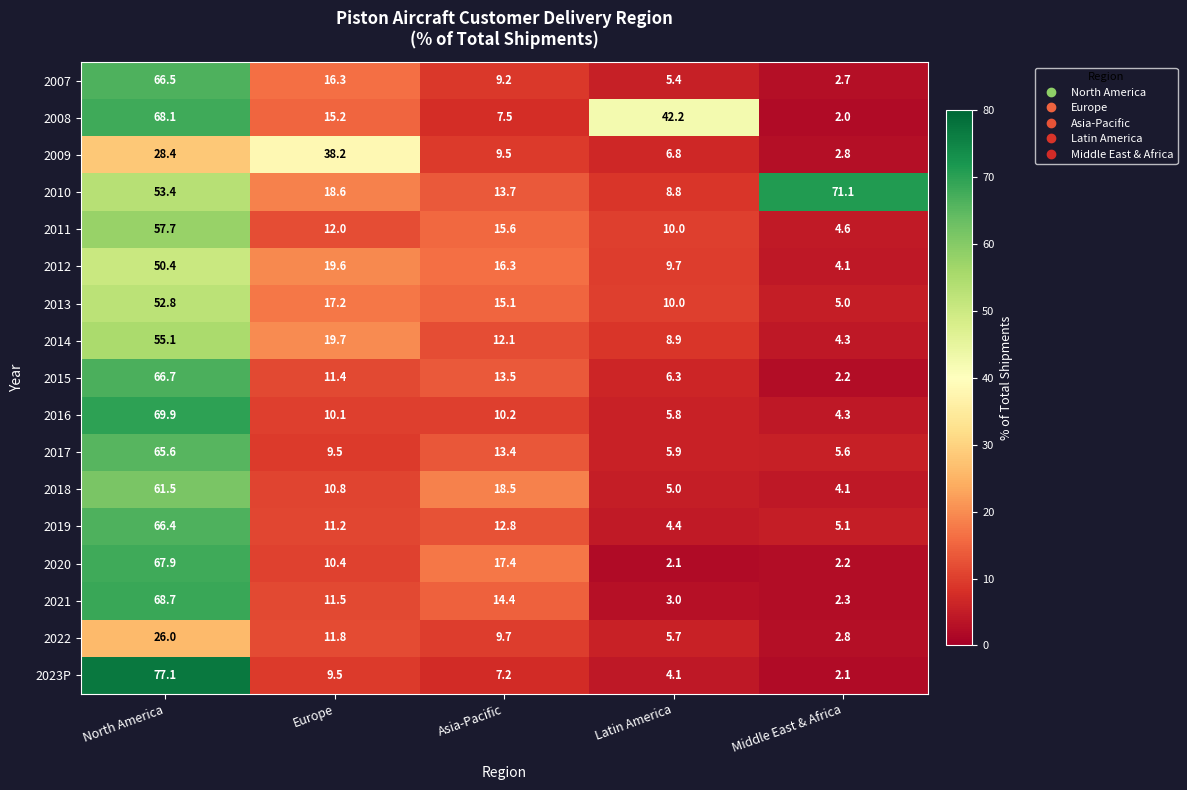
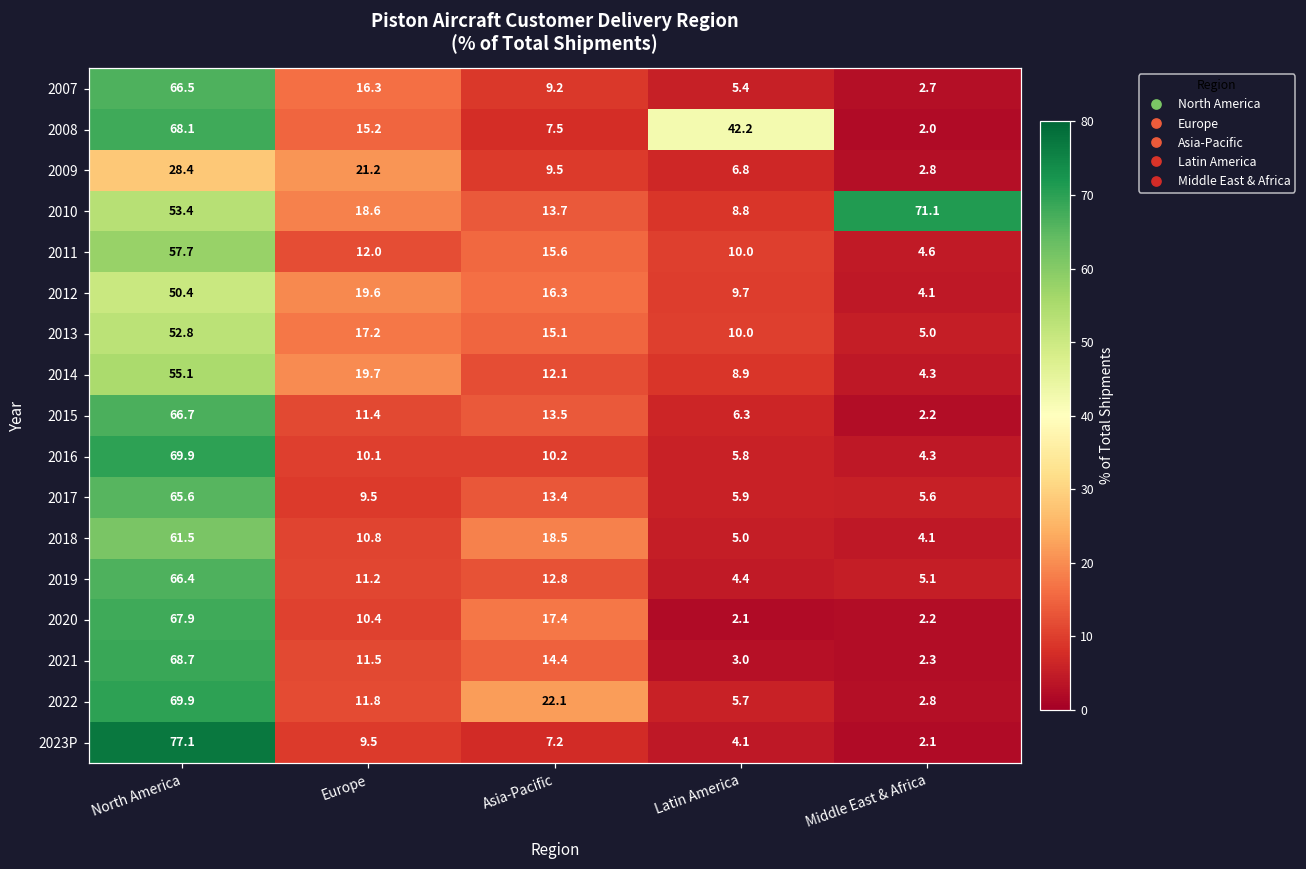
  {
    "2007": {
      "North America": 66.5,
      "Europe": 16.3,
      "Asia-Pacific": 9.2,
      "Latin America": 5.4,
      "Middle East & Africa": 2.7
    },
    "2008": {
      "North America": 68.1,
      "Europe": 15.2,
      "Asia-Pacific": 7.5,
      "Latin America": 42.2,
      "Middle East & Africa": 2.0
    },
    "2009": {
      "North America": 28.4,
-     "Europe": 38.2,
+     "Europe": 21.2,
      "Asia-Pacific": 9.5,
      "Latin America": 6.8,
      "Middle East & Africa": 2.8
    },
    "2010": {
      "North America": 53.4,
      "Europe": 18.6,
      "Asia-Pacific": 13.7,
      "Latin America": 8.8,
      "Middle East & Africa": 71.1
    },
    "2011": {
      "North America": 57.7,
      "Europe": 12.0,
      "Asia-Pacific": 15.6,
      "Latin America": 10.0,
      "Middle East & Africa": 4.6
    },
    "2012": {
      "North America": 50.4,
      "Europe": 19.6,
      "Asia-Pacific": 16.3,
      "Latin America": 9.7,
      "Middle East & Africa": 4.1
    },
    "2013": {
      "North America": 52.8,
      "Europe": 17.2,
      "Asia-Pacific": 15.1,
      "Latin America": 10.0,
      "Middle East & Africa": 5.0
    },
    "2014": {
      "North America": 55.1,
      "Europe": 19.7,
      "Asia-Pacific": 12.1,
      "Latin America": 8.9,
      "Middle East & Africa": 4.3
    },
    "2015": {
      "North America": 66.7,
      "Europe": 11.4,
      "Asia-Pacific": 13.5,
      "Latin America": 6.3,
      "Middle East & Africa": 2.2
    },
    "2016": {
      "North America": 69.9,
      "Europe": 10.1,
      "Asia-Pacific": 10.2,
      "Latin America": 5.8,
      "Middle East & Africa": 4.3
    },
    "2017": {
      "North America": 65.6,
      "Europe": 9.5,
      "Asia-Pacific": 13.4,
      "Latin America": 5.9,
      "Middle East & Africa": 5.6
    },
    "2018": {
      "North America": 61.5,
      "Europe": 10.8,
      "Asia-Pacific": 18.5,
      "Latin America": 5.0,
      "Middle East & Africa": 4.1
    },
    "2019": {
      "North America": 66.4,
      "Europe": 11.2,
      "Asia-Pacific": 12.8,
      "Latin America": 4.4,
      "Middle East & Africa": 5.1
    },
    "2020": {
      "North America": 67.9,
      "Europe": 10.4,
      "Asia-Pacific": 17.4,
      "Latin America": 2.1,
      "Middle East & Africa": 2.2
    },
    "2021": {
      "North America": 68.7,
      "Europe": 11.5,
      "Asia-Pacific": 14.4,
      "Latin America": 3.0,
      "Middle East & Africa": 2.3
    },
    "2022": {
-     "North America": 26.0,
+     "North America": 69.9,
      "Europe": 11.8,
-     "Asia-Pacific": 9.7,
+     "Asia-Pacific": 22.1,
      "Latin America": 5.7,
      "Middle East & Africa": 2.8
    },
    "2023P": {
      "North America": 77.1,
      "Europe": 9.5,
      "Asia-Pacific": 7.2,
      "Latin America": 4.1,
      "Middle East & Africa": 2.1
    }
  }
